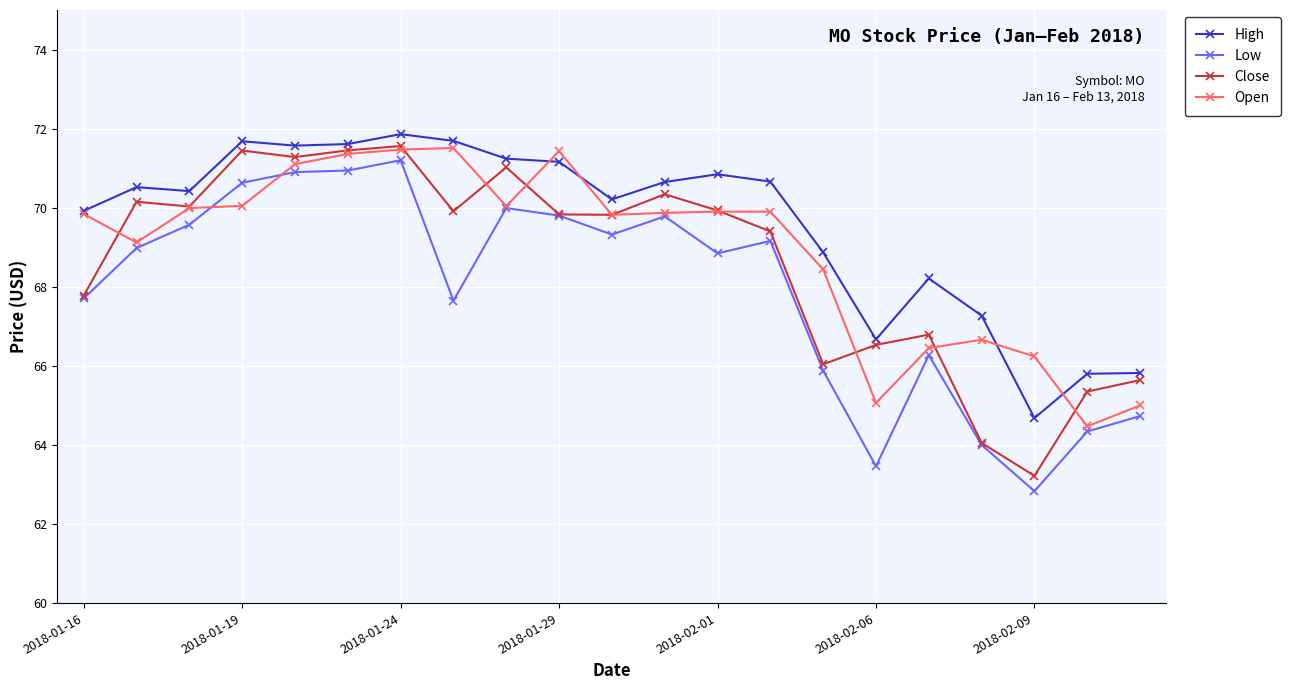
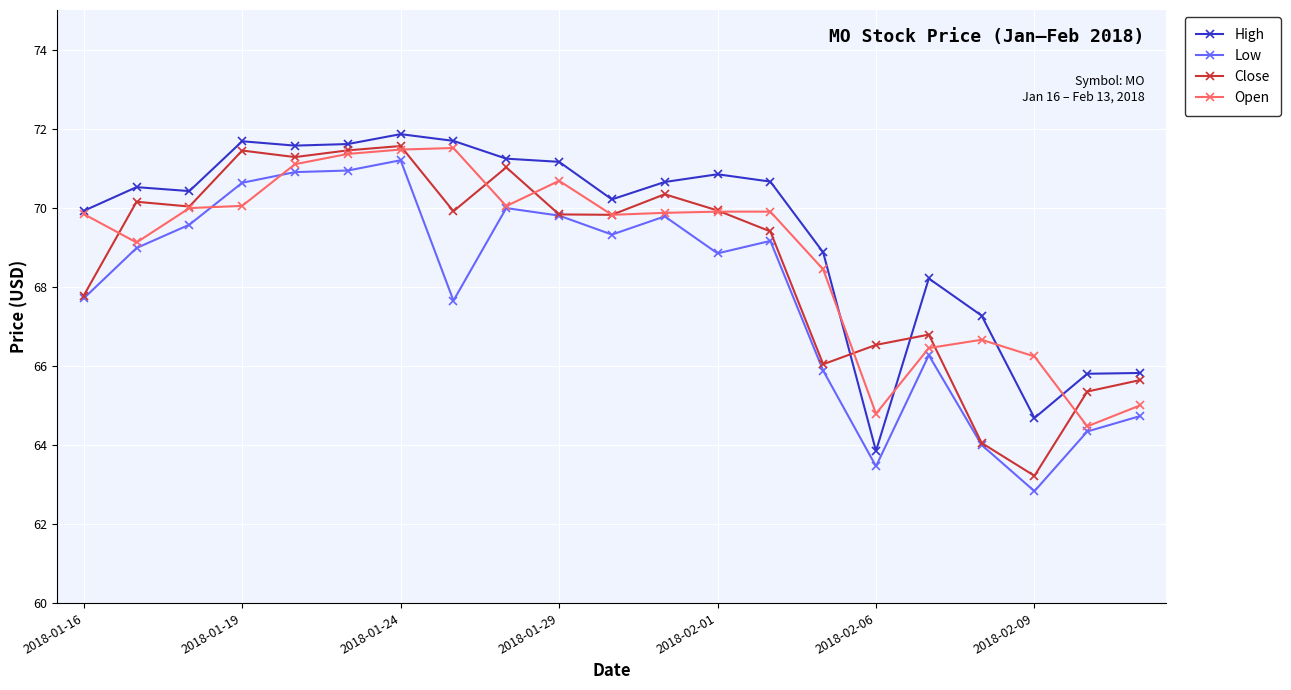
  {
    "High": {
      "2018-01-16": 69.9,
      "2018-01-19": 71.7,
      "2018-01-24": 71.9,
      "2018-01-29": 71.2,
      "2018-02-01": 70.8,
-     "2018-02-06": 66.7,
+     "2018-02-06": 63.8,
      "2018-02-09": 64.7
    },
    "Low": {
      "2018-01-16": 67.7,
      "2018-01-19": 70.6,
      "2018-01-24": 71.2,
      "2018-02-01": 68.8,
      "2018-02-06": 63.5,
      "2018-02-09": 62.8
    },
    "Close": {
      "2018-01-16": 67.8,
      "2018-01-19": 71.4,
      "2018-01-24": 71.6,
      "2018-02-06": 66.5,
      "2018-02-09": 63.2
    },
    "Open": {
      "2018-01-16": 69.8,
      "2018-01-19": 70.0,
      "2018-01-24": 71.5,
-     "2018-01-29": 71.4,
-     "2018-02-06": 65.1,
+     "2018-01-29": 70.7,
+     "2018-02-06": 64.8,
      "2018-02-09": 66.2
    }
  }
